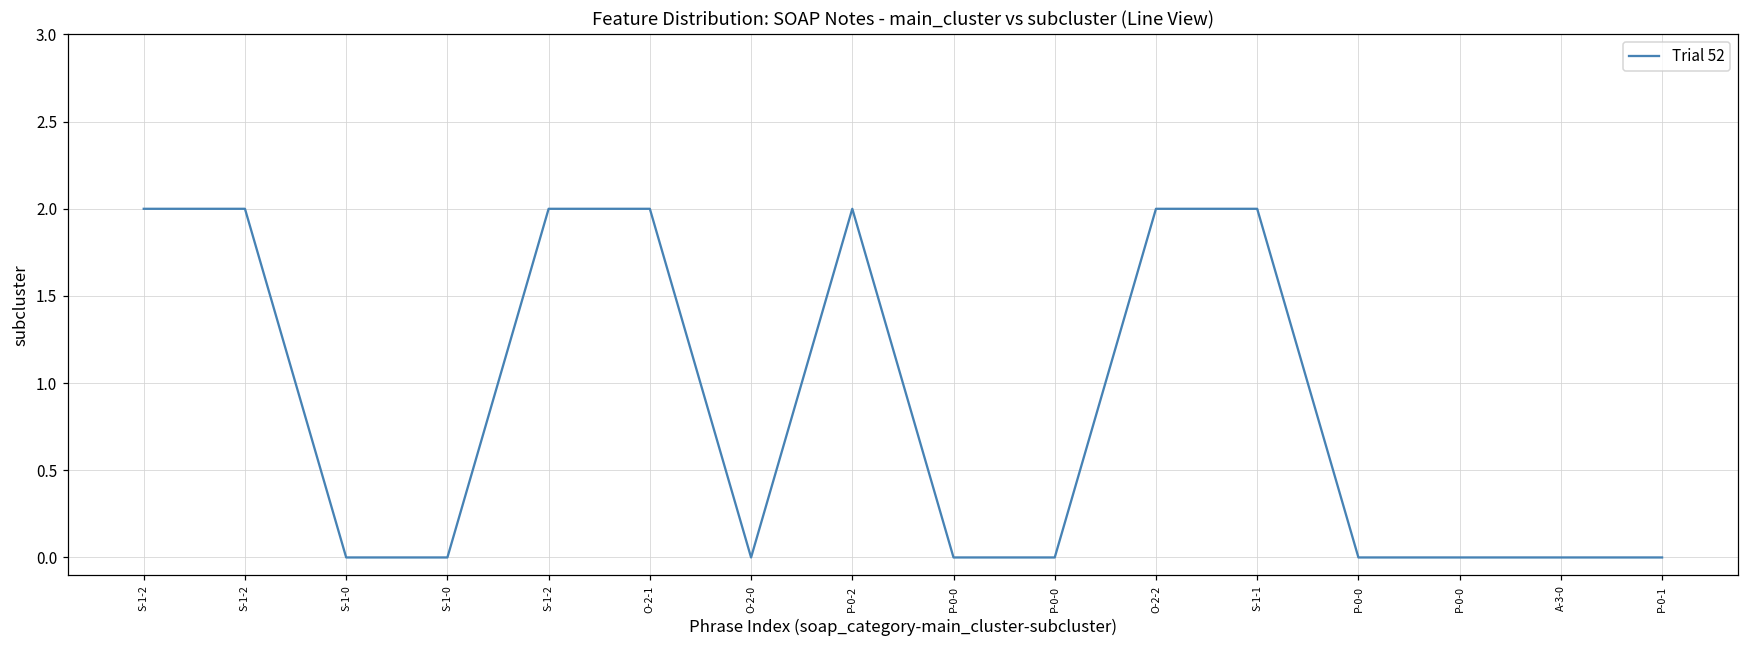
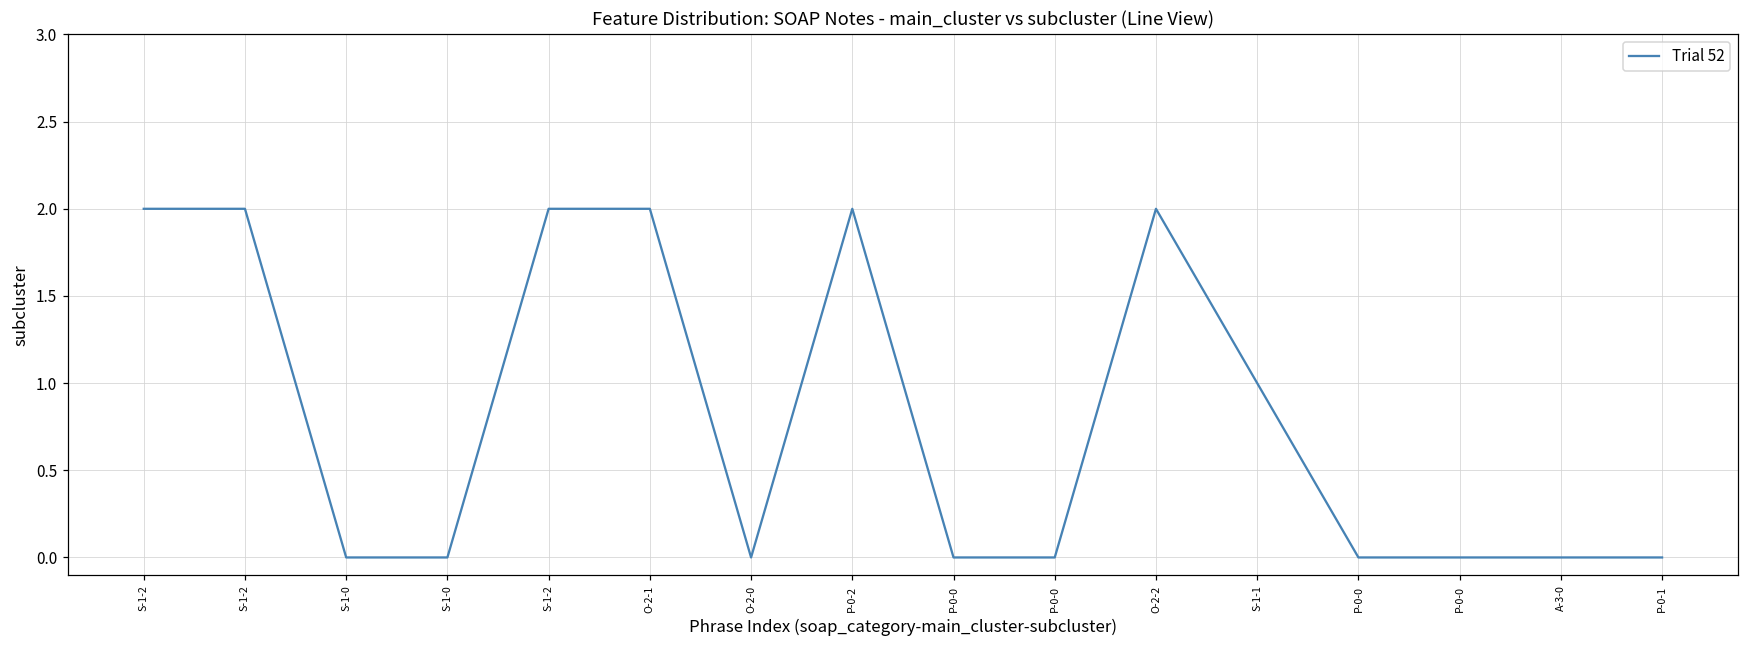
  {
    "O-2-1": 2,
    "O-2-0": 0,
    "P-0-2": 2,
    "O-2-2": 2,
-   "S-1-1": 2,
+   "S-1-1": 1,
    "A-3-0": 0,
    "P-0-1": 0
  }
